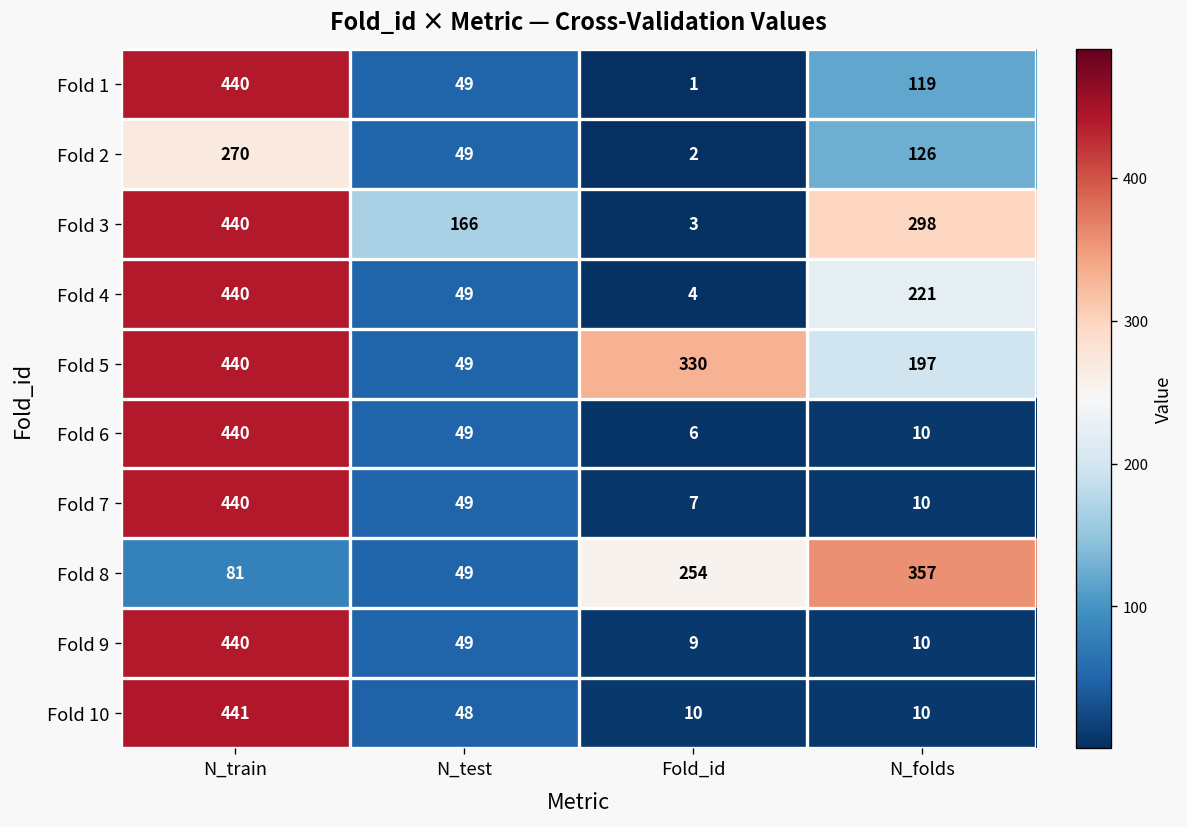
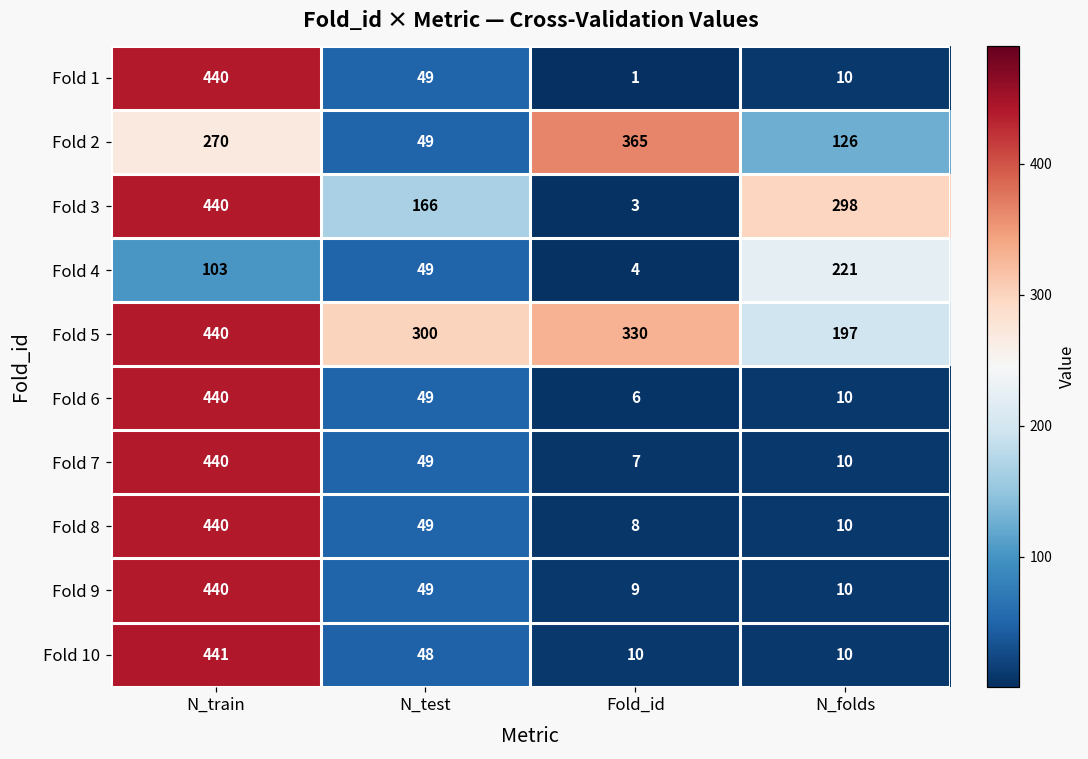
  {
    "Fold 1": {
      "N_train": 440,
      "N_test": 49,
      "Fold_id": 1,
-     "N_folds": 119
+     "N_folds": 10
    },
    "Fold 2": {
      "N_train": 270,
      "N_test": 49,
-     "Fold_id": 2,
+     "Fold_id": 365,
      "N_folds": 126
    },
    "Fold 3": {
      "N_train": 440,
      "N_test": 166,
      "Fold_id": 3,
      "N_folds": 298
    },
    "Fold 4": {
-     "N_train": 440,
+     "N_train": 103,
      "N_test": 49,
      "Fold_id": 4,
      "N_folds": 221
    },
    "Fold 5": {
      "N_train": 440,
-     "N_test": 49,
+     "N_test": 300,
      "Fold_id": 330,
      "N_folds": 197
    },
    "Fold 6": {
      "N_train": 440,
      "N_test": 49,
      "Fold_id": 6,
      "N_folds": 10
    },
    "Fold 7": {
      "N_train": 440,
      "N_test": 49,
      "Fold_id": 7,
      "N_folds": 10
    },
    "Fold 8": {
-     "N_train": 81,
+     "N_train": 440,
      "N_test": 49,
-     "Fold_id": 254,
-     "N_folds": 357
+     "Fold_id": 8,
+     "N_folds": 10
    },
    "Fold 9": {
      "N_train": 440,
      "N_test": 49,
      "Fold_id": 9,
      "N_folds": 10
    },
    "Fold 10": {
      "N_train": 441,
      "N_test": 48,
      "Fold_id": 10,
      "N_folds": 10
    }
  }
